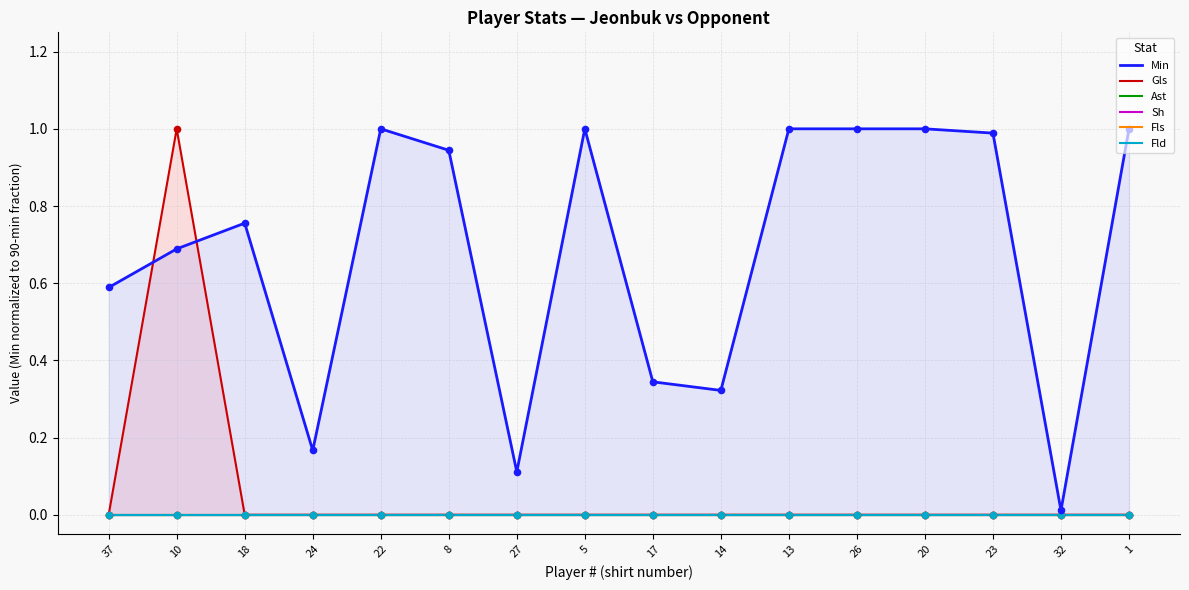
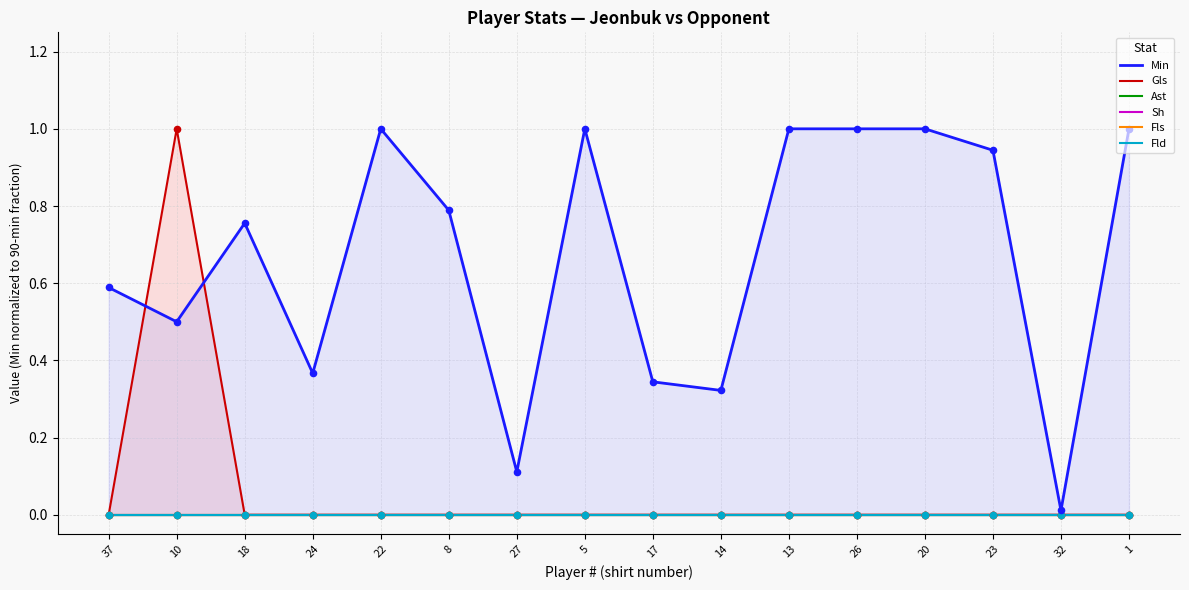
  {
    "Min": {
      "37": 0.59,
-     "10": 0.69,
+     "10": 0.50,
      "18": 0.76,
-     "24": 0.17,
+     "24": 0.37,
      "22": 1.00,
-     "8": 0.94,
+     "8": 0.79,
      "27": 0.11,
      "5": 1.00,
      "17": 0.34,
      "14": 0.32,
      "13": 1.00,
      "26": 1.00,
      "20": 1.00,
-     "23": 0.99,
+     "23": 0.94,
      "32": 0.01
    },
    "Gls": {
      "10": 1.00
    },
    "Fld": {
      "10": 0.00
    }
  }
